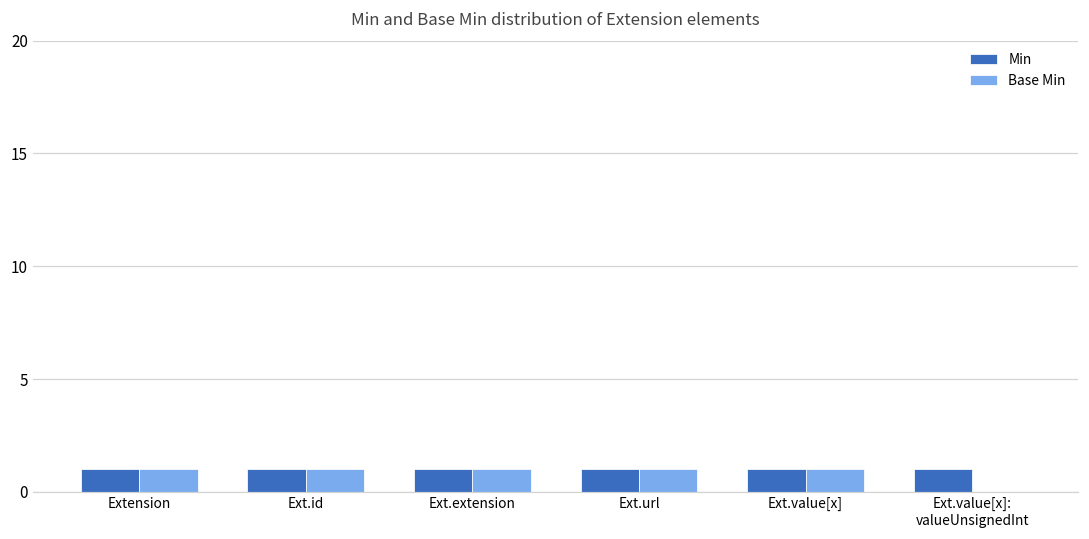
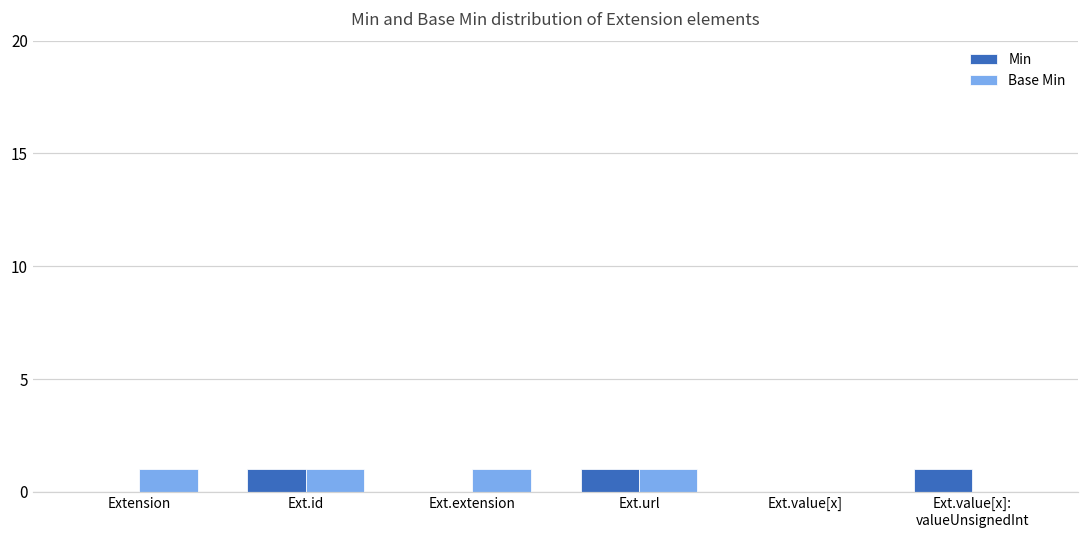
  {
    "Min": {
-     "Extension": 1,
+     "Extension": 0,
      "Ext.id": 1,
-     "Ext.extension": 1,
+     "Ext.extension": 0,
      "Ext.url": 1,
-     "Ext.value[x]": 1,
+     "Ext.value[x]": 0,
      "Ext.value[x]: valueUnsignedInt": 1
    },
    "Base Min": {
      "Extension": 1,
      "Ext.id": 1,
      "Ext.extension": 1,
      "Ext.url": 1,
-     "Ext.value[x]": 1,
+     "Ext.value[x]": 0,
      "Ext.value[x]: valueUnsignedInt": 0
    }
  }
